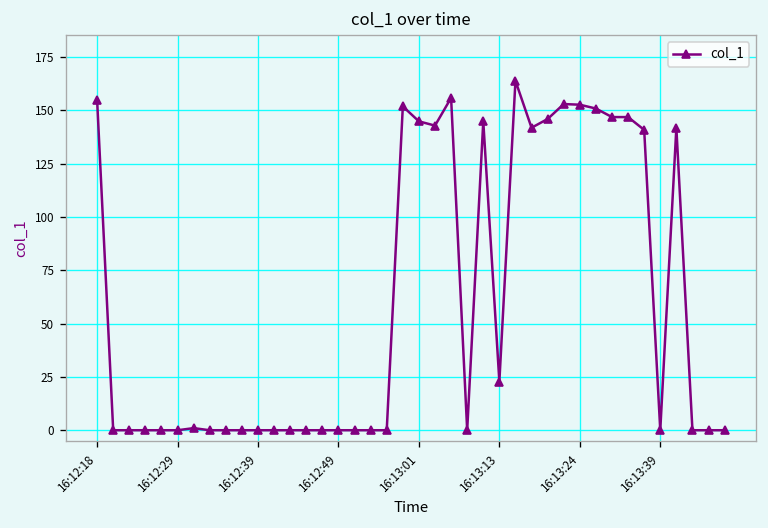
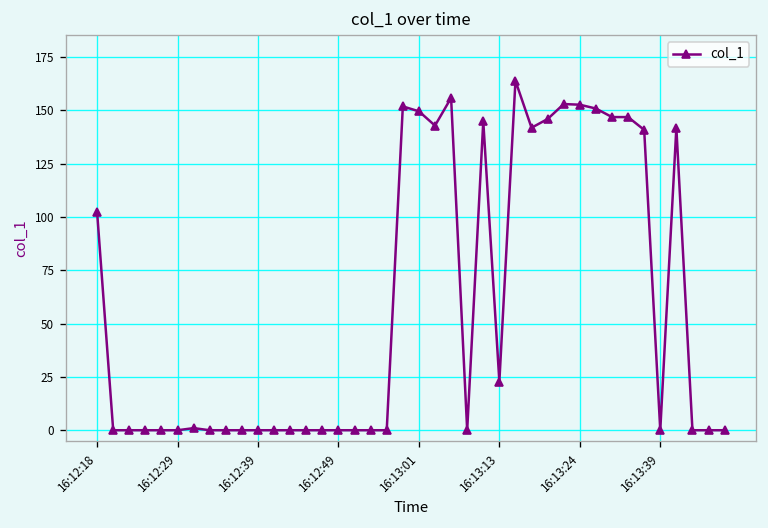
  {
-   "16:12:18": 155,
+   "16:12:18": 102,
    "16:12:29": 0,
    "16:12:39": 0,
    "16:12:49": 0,
-   "16:13:01": 145,
+   "16:13:01": 150,
    "16:13:13": 23,
    "16:13:24": 153,
    "16:13:39": 0
  }
